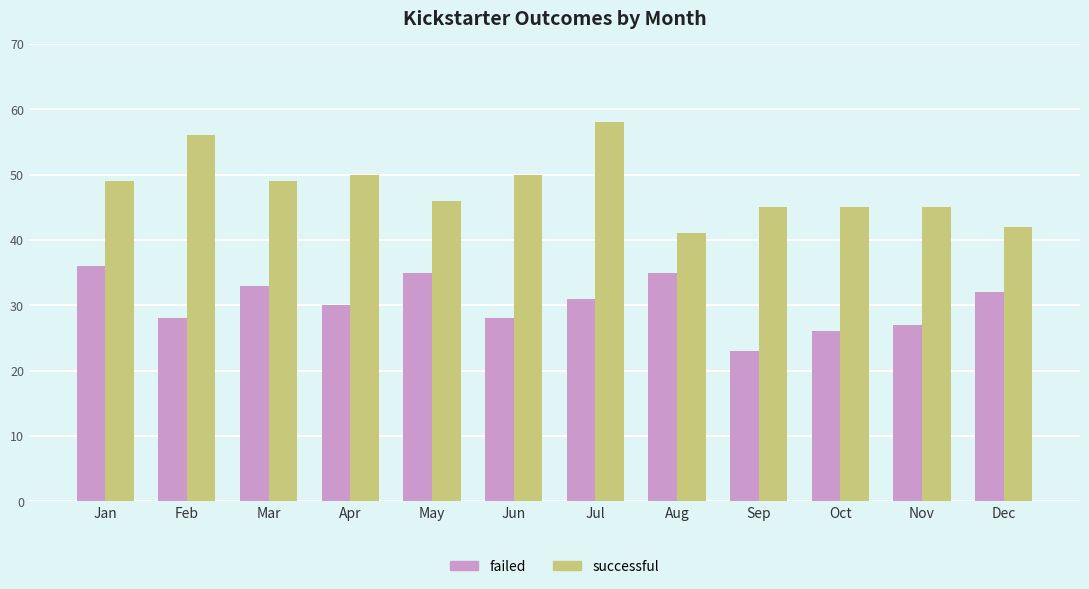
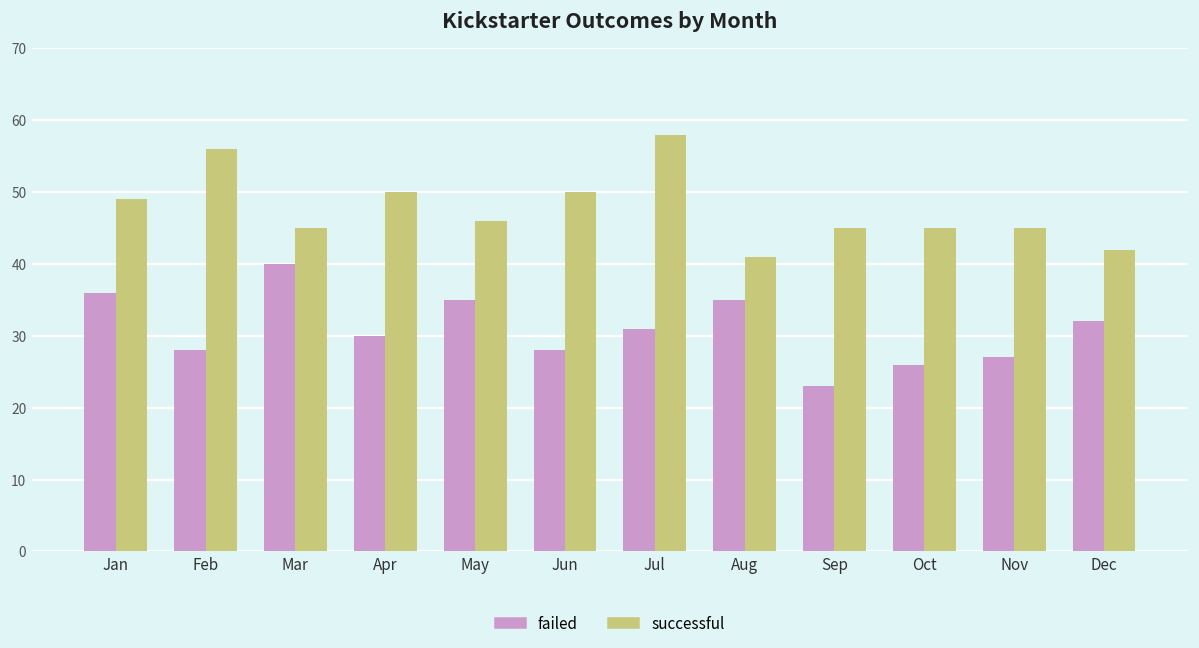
  {
    "failed": {
      "Jan": 36,
      "Feb": 28,
-     "Mar": 33,
+     "Mar": 40,
      "Apr": 30,
      "May": 35,
      "Jun": 28,
      "Jul": 31,
      "Aug": 35,
      "Sep": 23,
      "Oct": 26,
      "Nov": 27,
      "Dec": 32
    },
    "successful": {
      "Jan": 49,
      "Feb": 56,
-     "Mar": 49,
+     "Mar": 45,
      "Apr": 50,
      "May": 46,
      "Jun": 50,
      "Jul": 58,
      "Aug": 41,
      "Sep": 45,
      "Oct": 45,
      "Nov": 45,
      "Dec": 42
    }
  }
